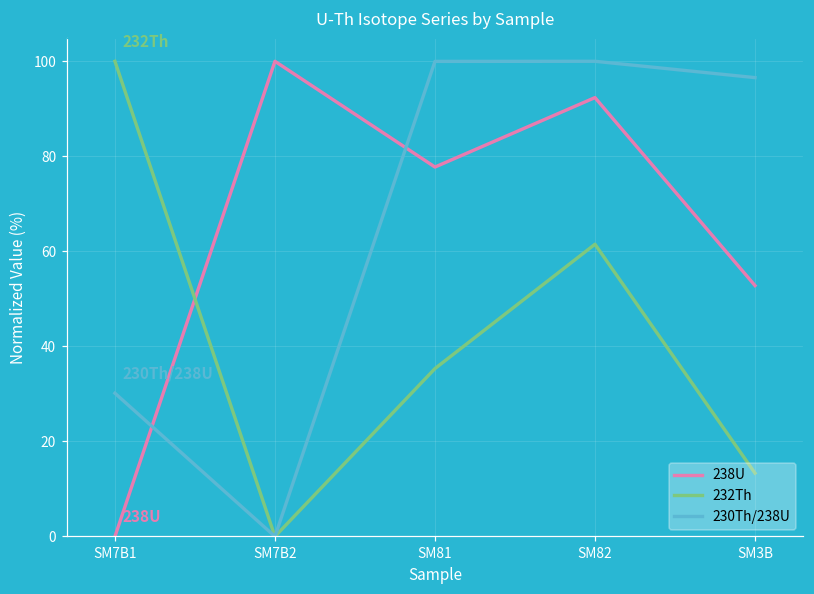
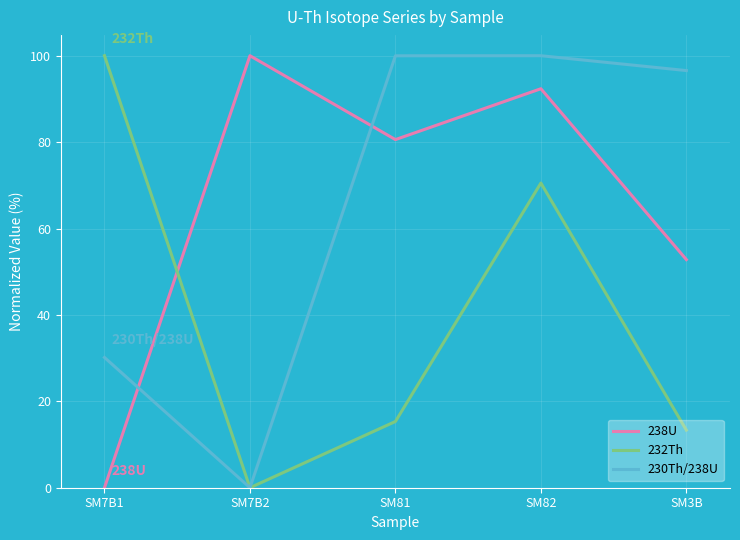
  {
    "238U": {
      "SM7B2": 100,
-     "SM81": 78,
+     "SM81": 81,
      "SM82": 92,
      "SM3B": 53
    },
    "232Th": {
-     "SM81": 35,
-     "SM82": 61
+     "SM81": 15,
+     "SM82": 71
    },
    "230Th/238U": {
      "SM81": 100,
      "SM82": 100,
      "SM3B": 97
    }
  }
